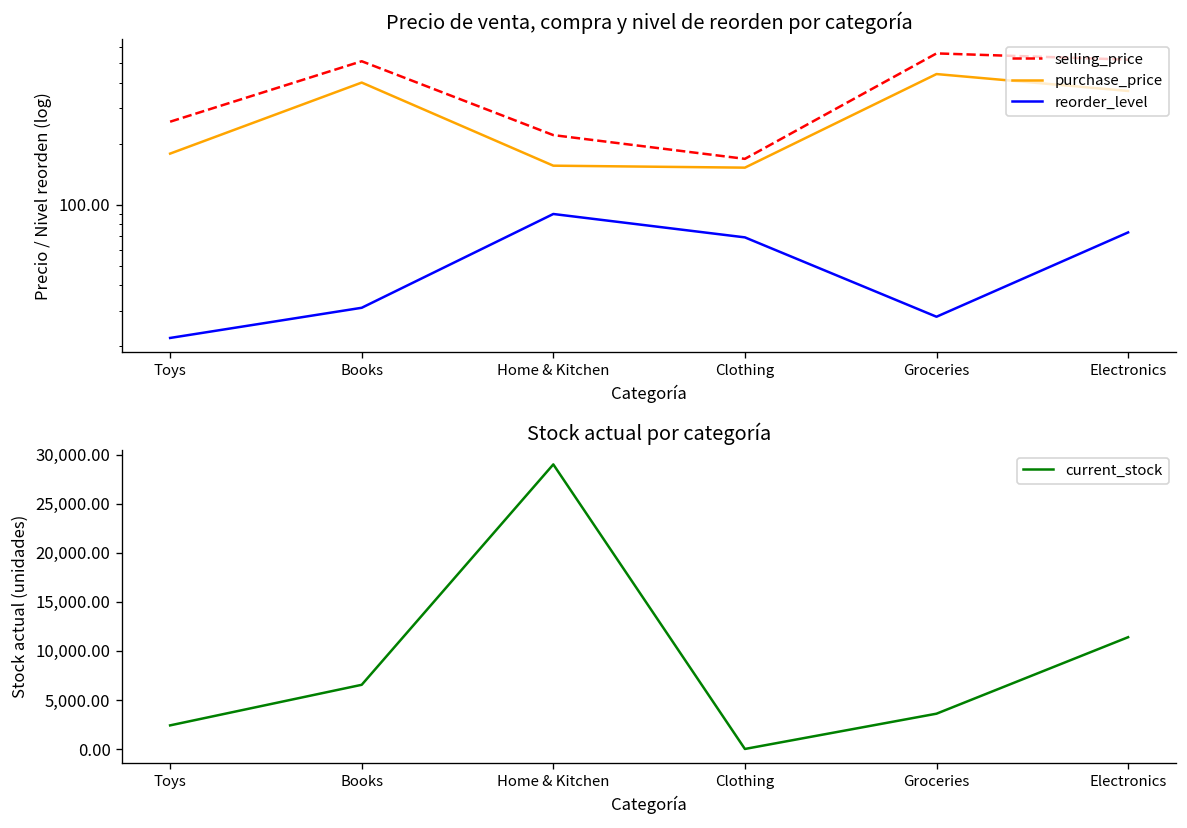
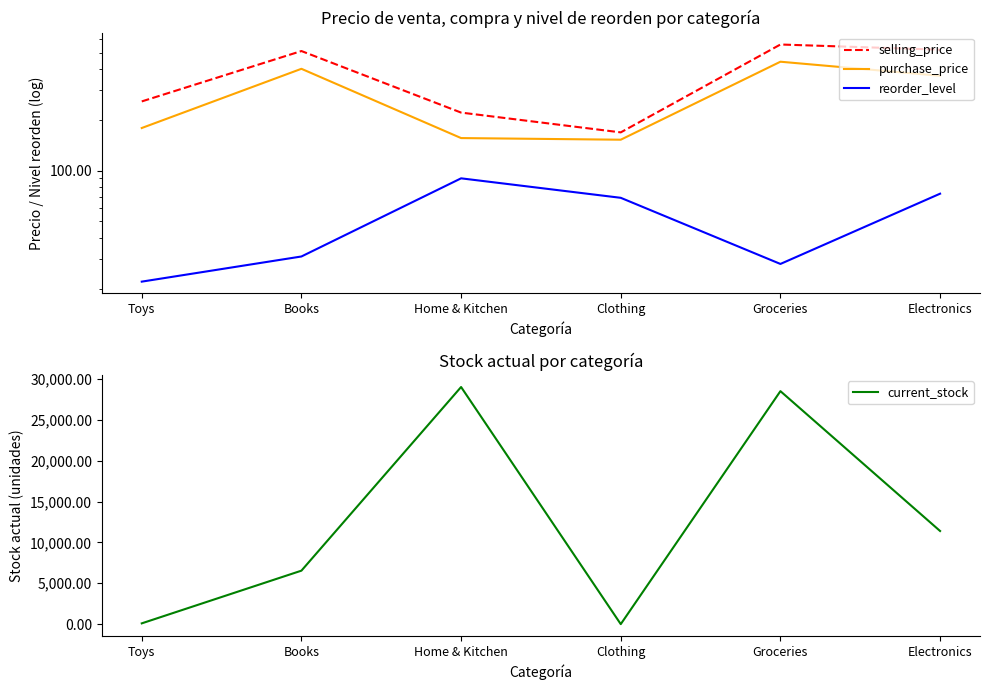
  {
    "Stock actual por categoría": {
-     "Toys": "2,000",
+     "Toys": "0",
      "Books": "7,000",
      "Home & Kitchen": "29,000",
      "Clothing": "0",
-     "Groceries": "4,000",
+     "Groceries": "28,000",
      "Electronics": "11,000"
    }
  }
